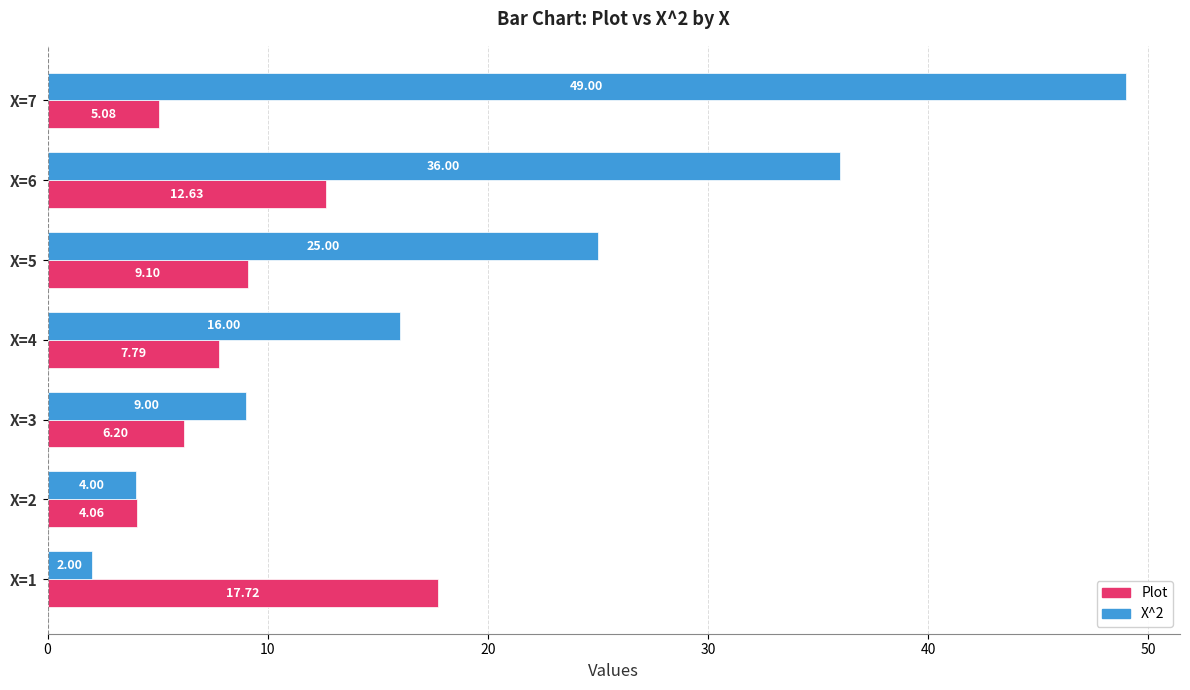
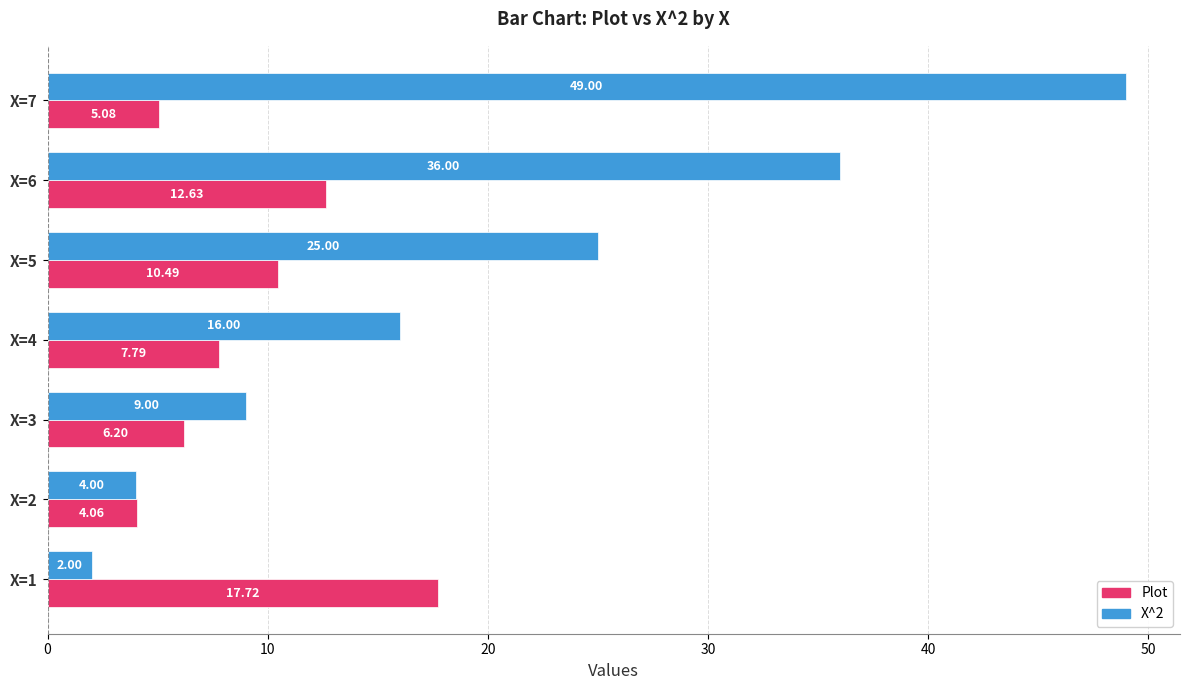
  {
    "Plot": {
      "X=7": 5.08,
      "X=6": 12.63,
-     "X=5": 9.10,
+     "X=5": 10.49,
      "X=4": 7.79,
      "X=3": 6.20,
      "X=2": 4.06,
      "X=1": 17.72
    },
    "X^2": {
      "X=7": 49.00,
      "X=6": 36.00,
      "X=5": 25.00,
      "X=4": 16.00,
      "X=3": 9.00,
      "X=2": 4.00,
      "X=1": 2.00
    }
  }
